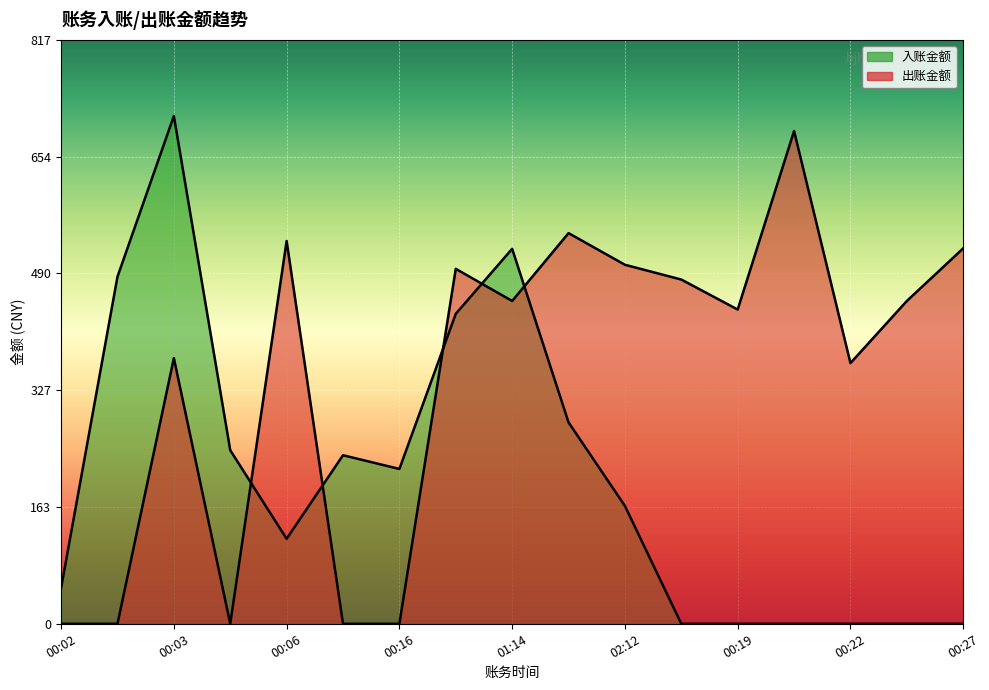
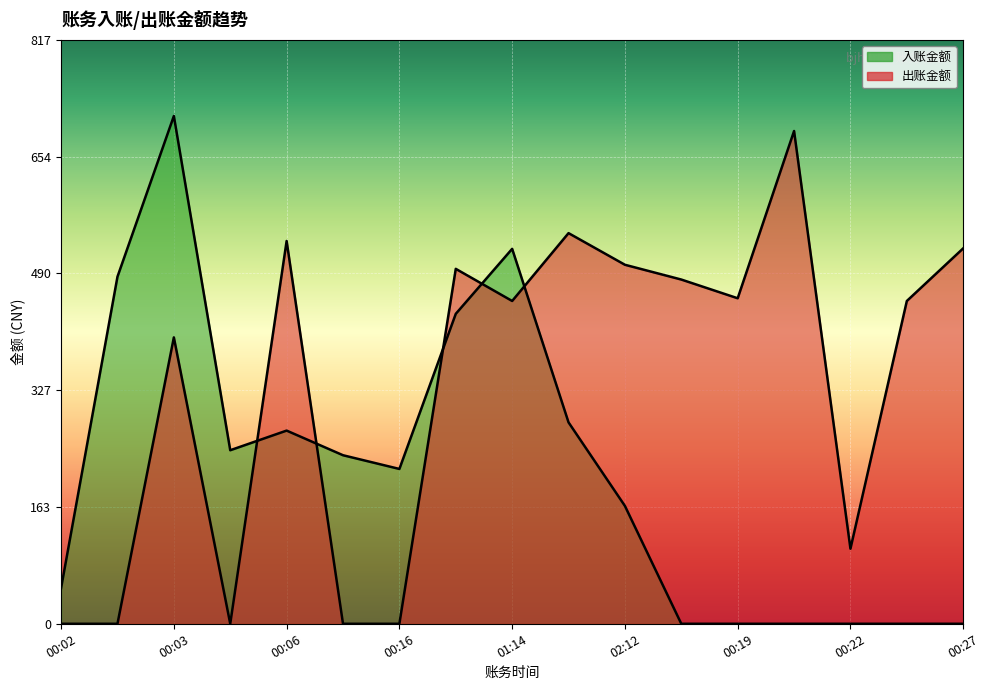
  {
    "入账金额": {
      "00:03": 710,
-     "00:06": 120,
+     "00:06": 270,
      "00:16": 220,
      "01:14": 530,
      "02:12": 170,
      "00:19": 0,
      "00:22": 0,
      "00:27": 0
    },
    "出账金额": {
-     "00:03": 370,
+     "00:03": 400,
      "00:06": 540,
      "00:16": 0,
      "01:14": 450,
      "02:12": 500,
-     "00:19": 440,
-     "00:22": 370,
+     "00:19": 460,
+     "00:22": 110,
      "00:27": 530
    }
  }
